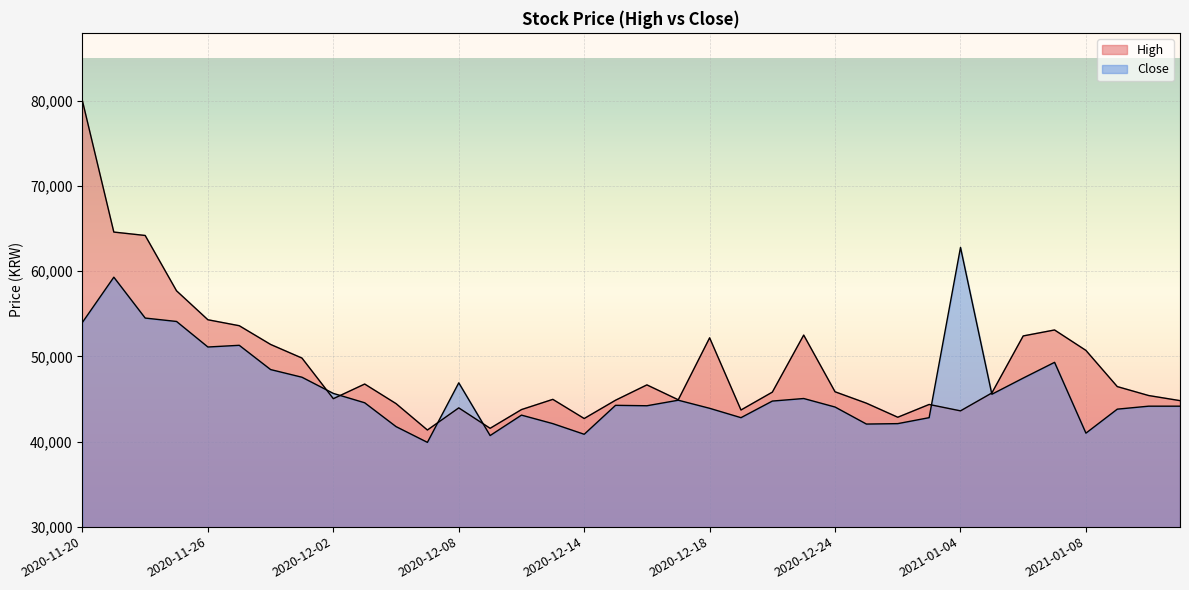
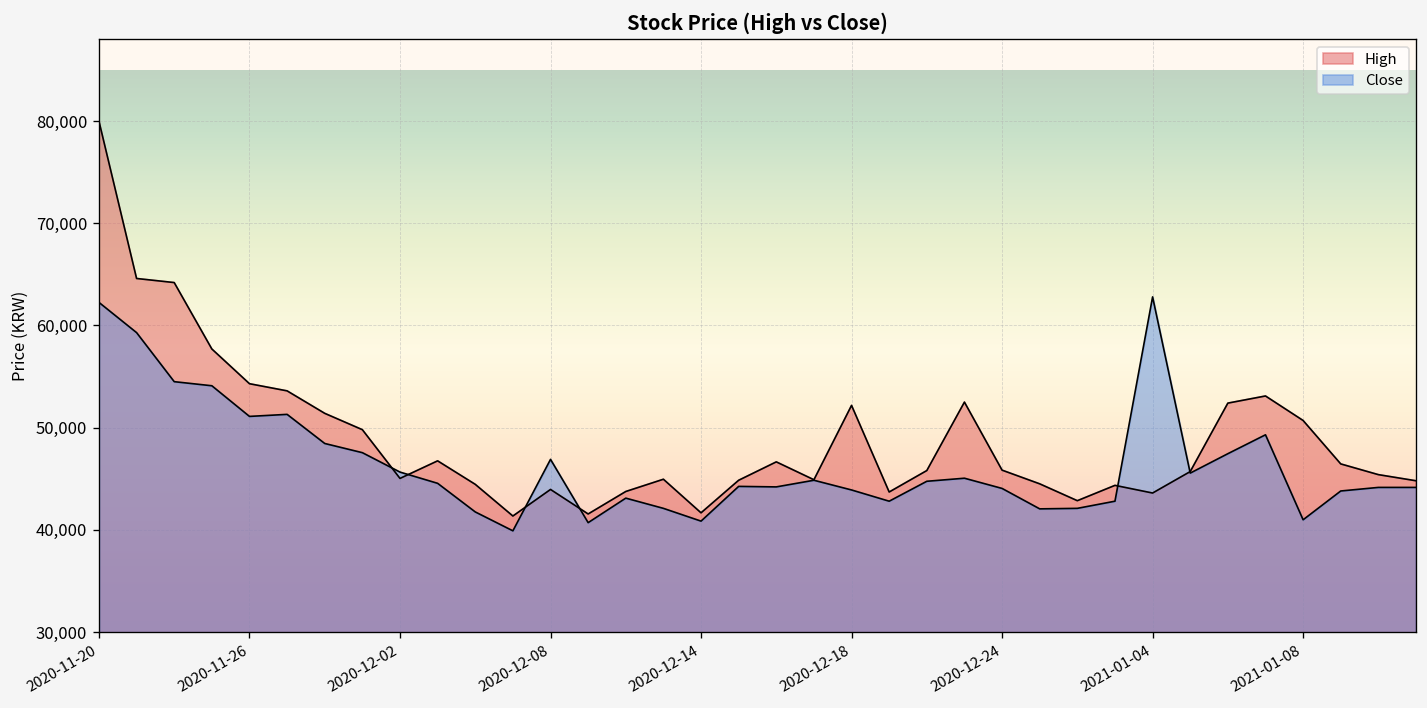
  {
    "High": {
      "2020-11-20": "80,000",
      "2020-11-26": "54,000",
      "2020-12-02": "45,000",
      "2020-12-08": "44,000",
-     "2020-12-14": "43,000",
+     "2020-12-14": "42,000",
      "2020-12-18": "52,000",
      "2020-12-24": "46,000",
      "2021-01-04": "44,000",
      "2021-01-08": "51,000"
    },
    "Close": {
-     "2020-11-20": "54,000",
+     "2020-11-20": "62,000",
      "2020-11-26": "51,000",
      "2020-12-02": "46,000",
      "2020-12-08": "47,000",
      "2020-12-14": "41,000",
      "2020-12-18": "44,000",
      "2020-12-24": "44,000",
      "2021-01-04": "63,000",
      "2021-01-08": "41,000"
    }
  }
